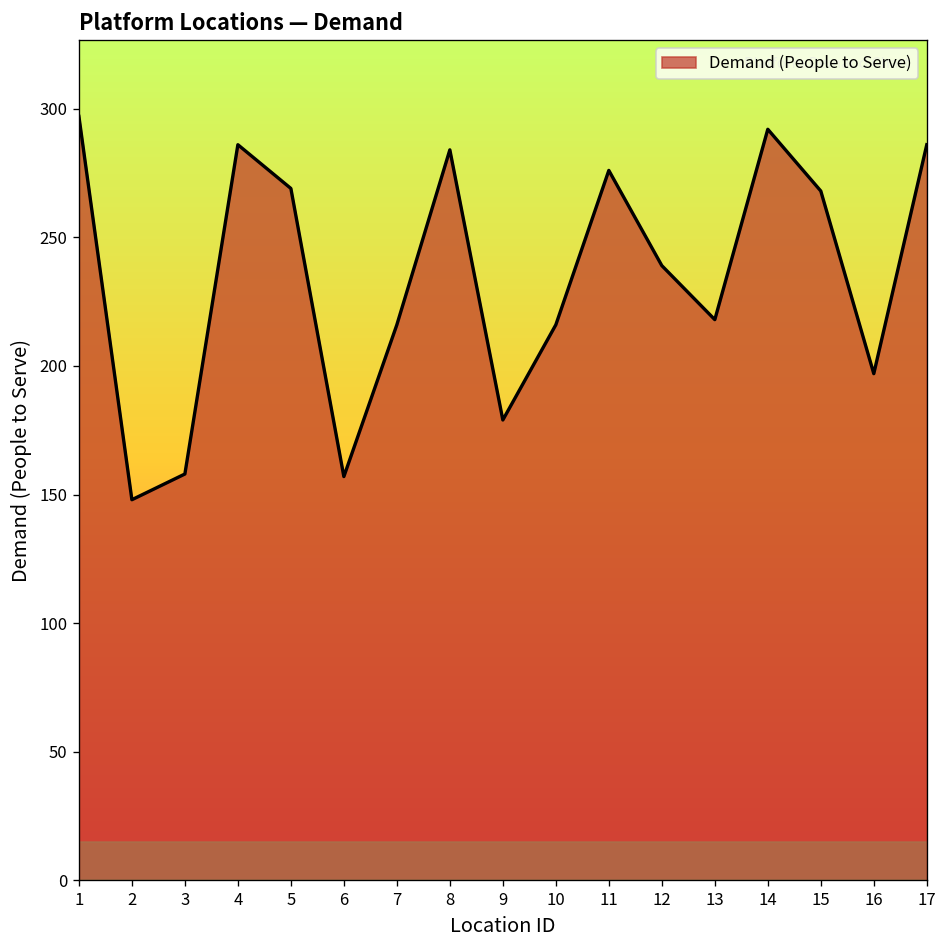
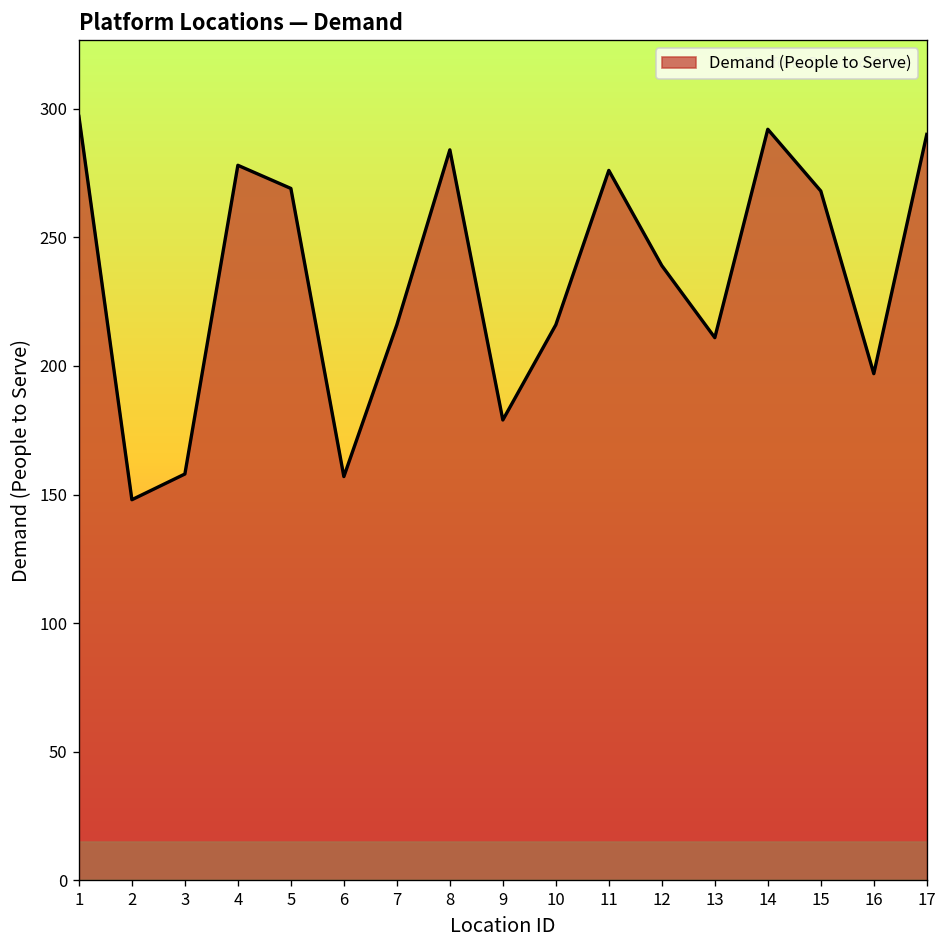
  {
    "1": 297,
    "2": 148,
    "3": 158,
-   "4": 286,
+   "4": 278,
    "5": 269,
    "6": 157,
    "7": 216,
    "8": 284,
    "9": 179,
    "10": 216,
    "11": 276,
    "12": 239,
-   "13": 218,
+   "13": 211,
    "14": 292,
    "15": 268,
    "16": 197,
-   "17": 286
+   "17": 290
  }
